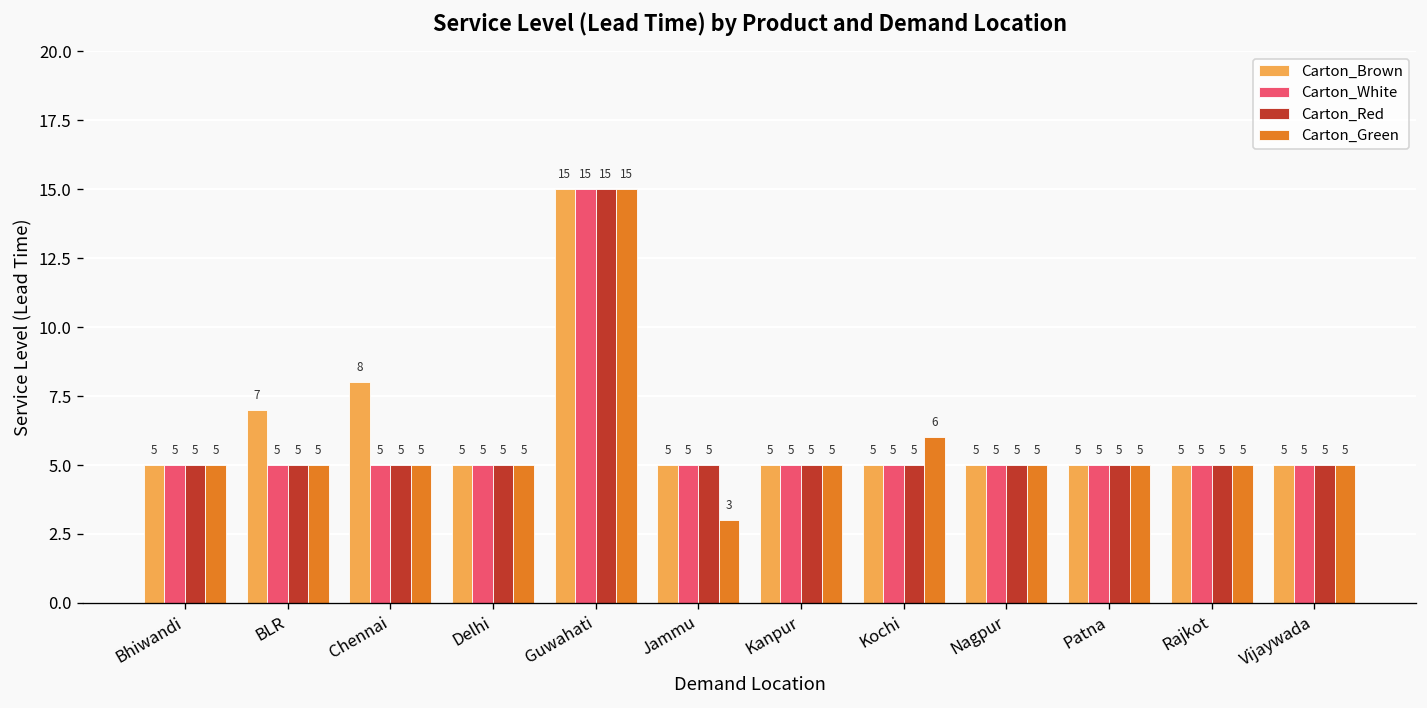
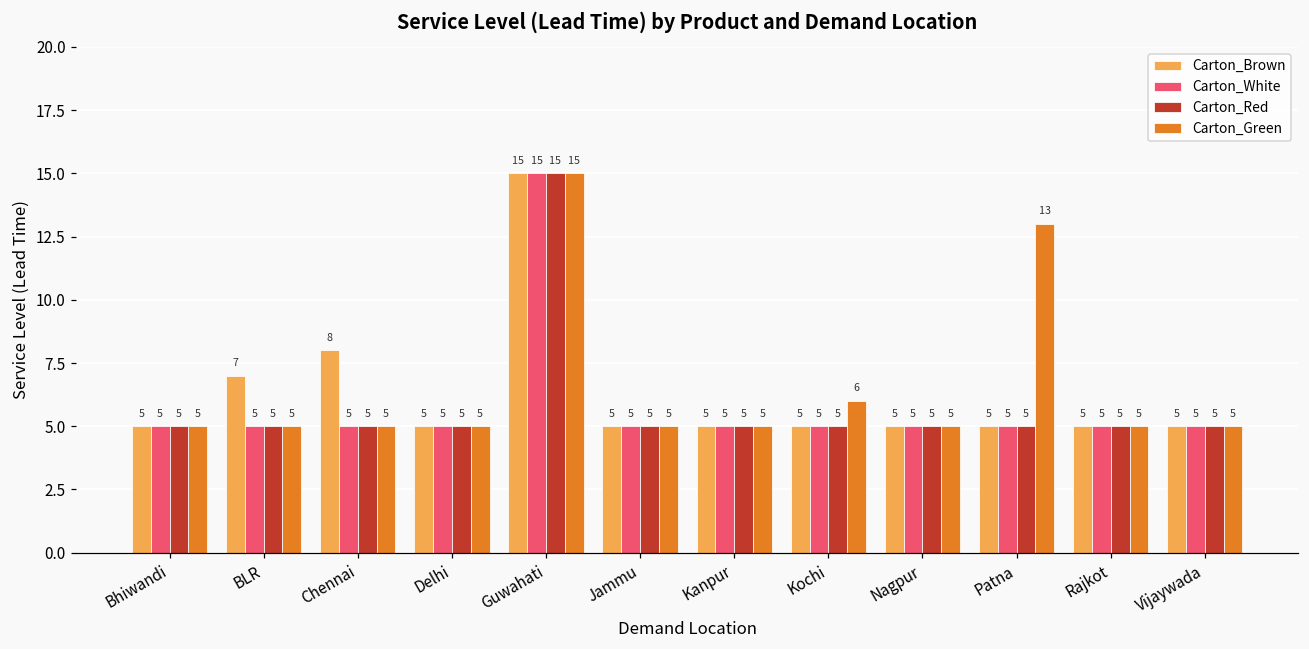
  {
    "Carton_Brown": {
      "Bhiwandi": 5,
      "BLR": 7,
      "Chennai": 8,
      "Delhi": 5,
      "Guwahati": 15,
      "Jammu": 5,
      "Kanpur": 5,
      "Kochi": 5,
      "Nagpur": 5,
      "Patna": 5,
      "Rajkot": 5,
      "Vijaywada": 5
    },
    "Carton_White": {
      "Bhiwandi": 5,
      "BLR": 5,
      "Chennai": 5,
      "Delhi": 5,
      "Guwahati": 15,
      "Jammu": 5,
      "Kanpur": 5,
      "Kochi": 5,
      "Nagpur": 5,
      "Patna": 5,
      "Rajkot": 5,
      "Vijaywada": 5
    },
    "Carton_Red": {
      "Bhiwandi": 5,
      "BLR": 5,
      "Chennai": 5,
      "Delhi": 5,
      "Guwahati": 15,
      "Jammu": 5,
      "Kanpur": 5,
      "Kochi": 5,
      "Nagpur": 5,
      "Patna": 5,
      "Rajkot": 5,
      "Vijaywada": 5
    },
    "Carton_Green": {
      "Bhiwandi": 5,
      "BLR": 5,
      "Chennai": 5,
      "Delhi": 5,
      "Guwahati": 15,
-     "Jammu": 3,
+     "Jammu": 5,
      "Kanpur": 5,
      "Kochi": 6,
      "Nagpur": 5,
-     "Patna": 5,
+     "Patna": 13,
      "Rajkot": 5,
      "Vijaywada": 5
    }
  }
